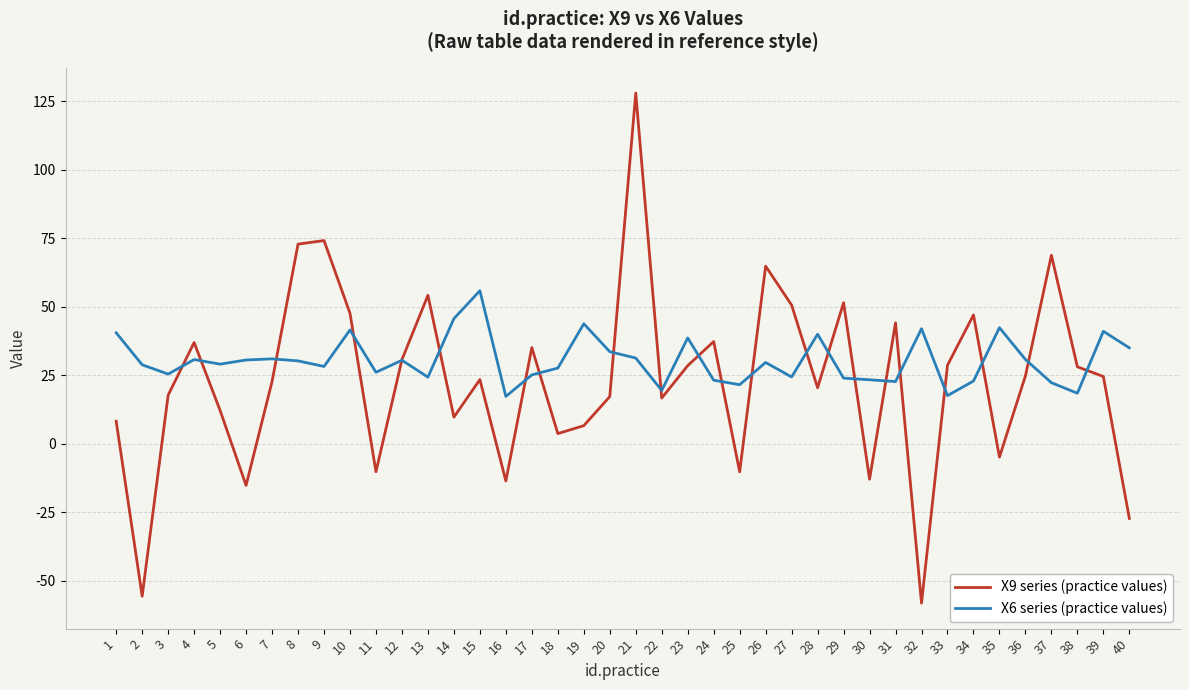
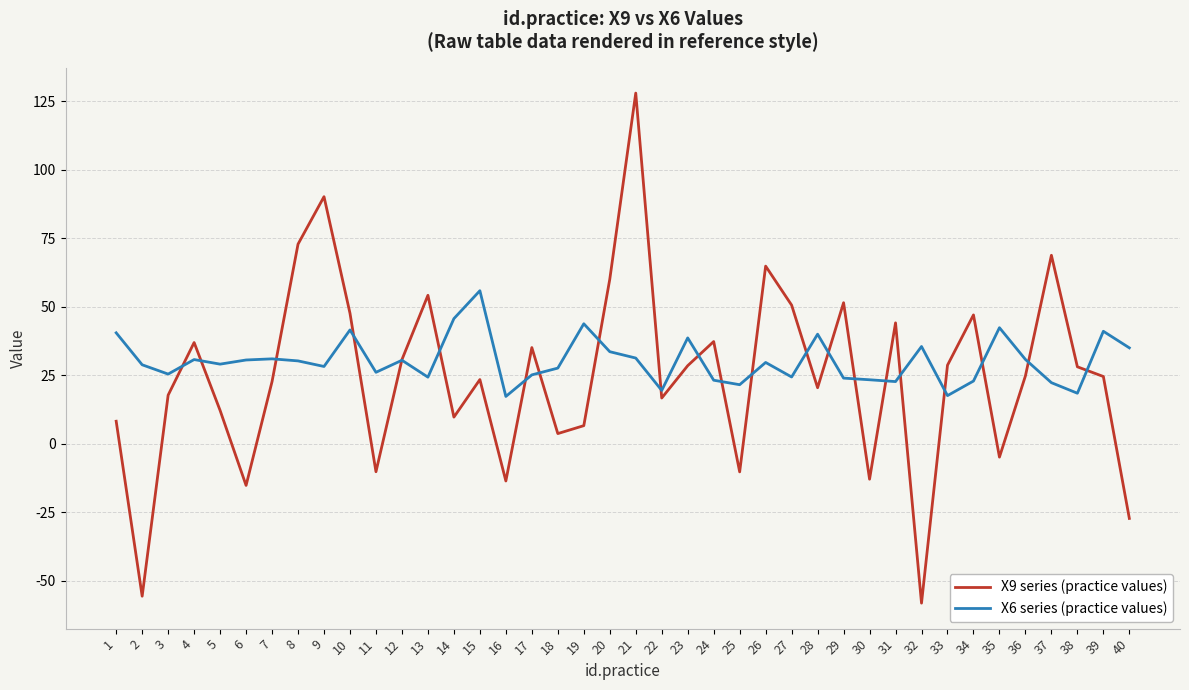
  {
    "X9 series (practice values)": {
      "1": 8,
      "2": -56,
      "3": 18,
      "4": 37,
      "5": 12,
      "6": -15,
      "7": 23,
      "8": 73,
-     "9": 74,
+     "9": 90,
      "10": 48,
      "11": -10,
      "13": 54,
      "14": 10,
      "15": 23,
      "16": -14,
      "17": 35,
      "18": 4,
      "19": 7,
-     "20": 17,
+     "20": 60,
      "21": 128,
      "22": 17,
      "23": 29,
      "24": 37,
      "25": -10,
      "26": 65,
      "27": 51,
      "28": 20,
      "29": 51,
      "30": -13,
      "31": 44,
      "32": -58,
      "33": 29,
      "34": 47,
      "35": -5,
      "36": 25,
      "37": 69,
      "38": 28,
      "39": 25,
      "40": -27
    },
    "X6 series (practice values)": {
      "1": 41,
      "2": 29,
      "3": 25,
      "4": 31,
      "5": 29,
      "6": 31,
      "7": 31,
      "8": 30,
      "9": 28,
      "10": 42,
      "11": 26,
      "13": 24,
      "14": 46,
      "15": 56,
      "16": 17,
      "17": 25,
      "18": 28,
      "19": 44,
      "20": 34,
      "21": 31,
      "22": 19,
      "23": 39,
      "24": 23,
      "25": 22,
      "26": 30,
      "27": 24,
      "28": 40,
      "29": 24,
      "30": 23,
      "31": 23,
-     "32": 42,
+     "32": 36,
      "33": 18,
      "34": 23,
      "35": 42,
      "36": 31,
      "37": 22,
      "38": 18,
      "39": 41,
      "40": 35
    }
  }
